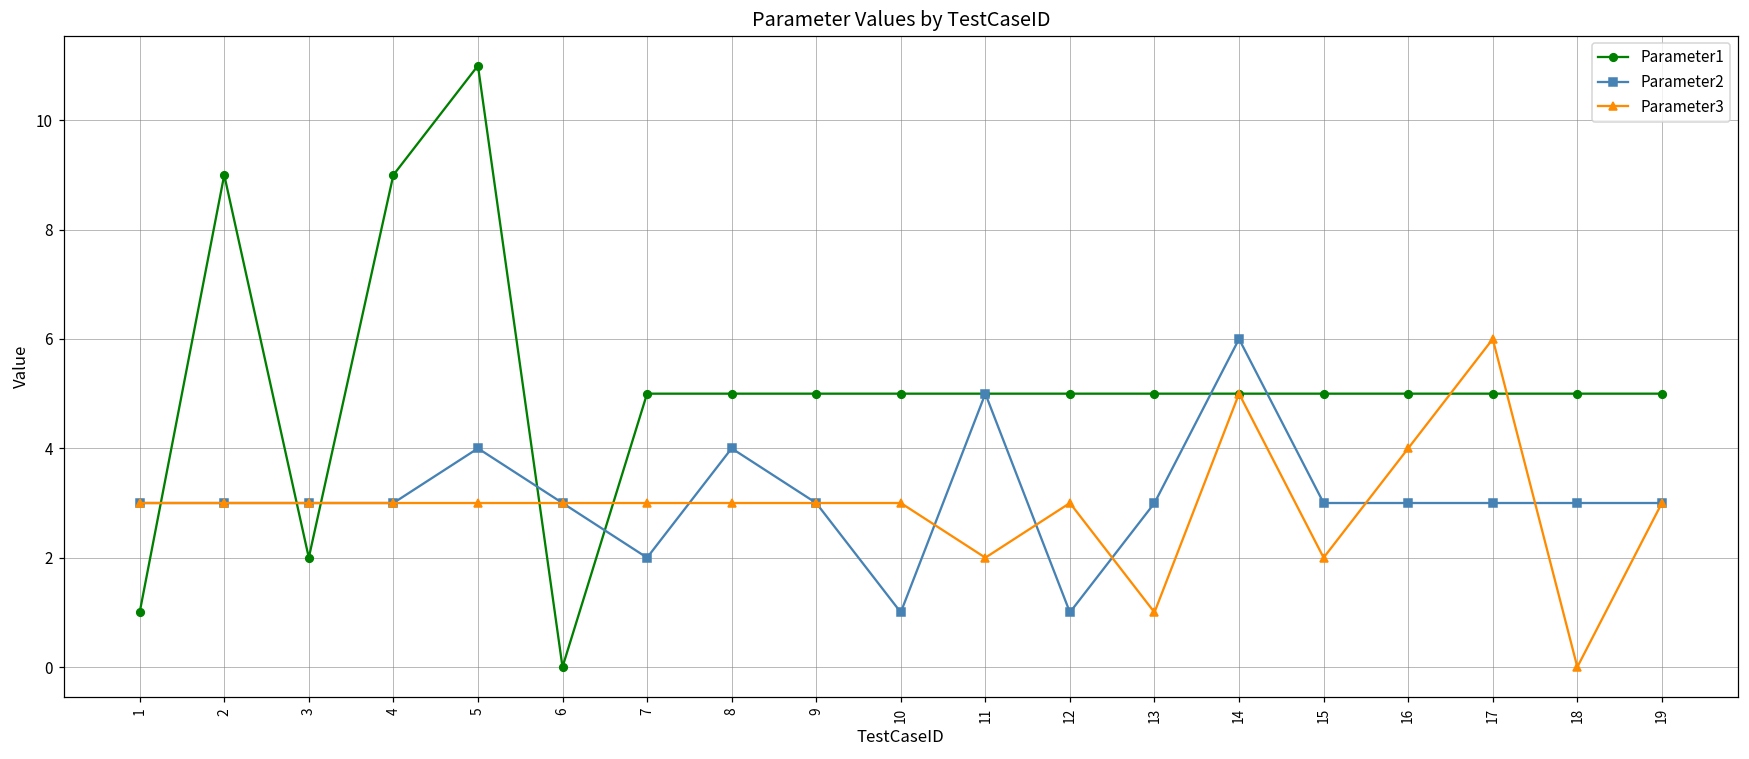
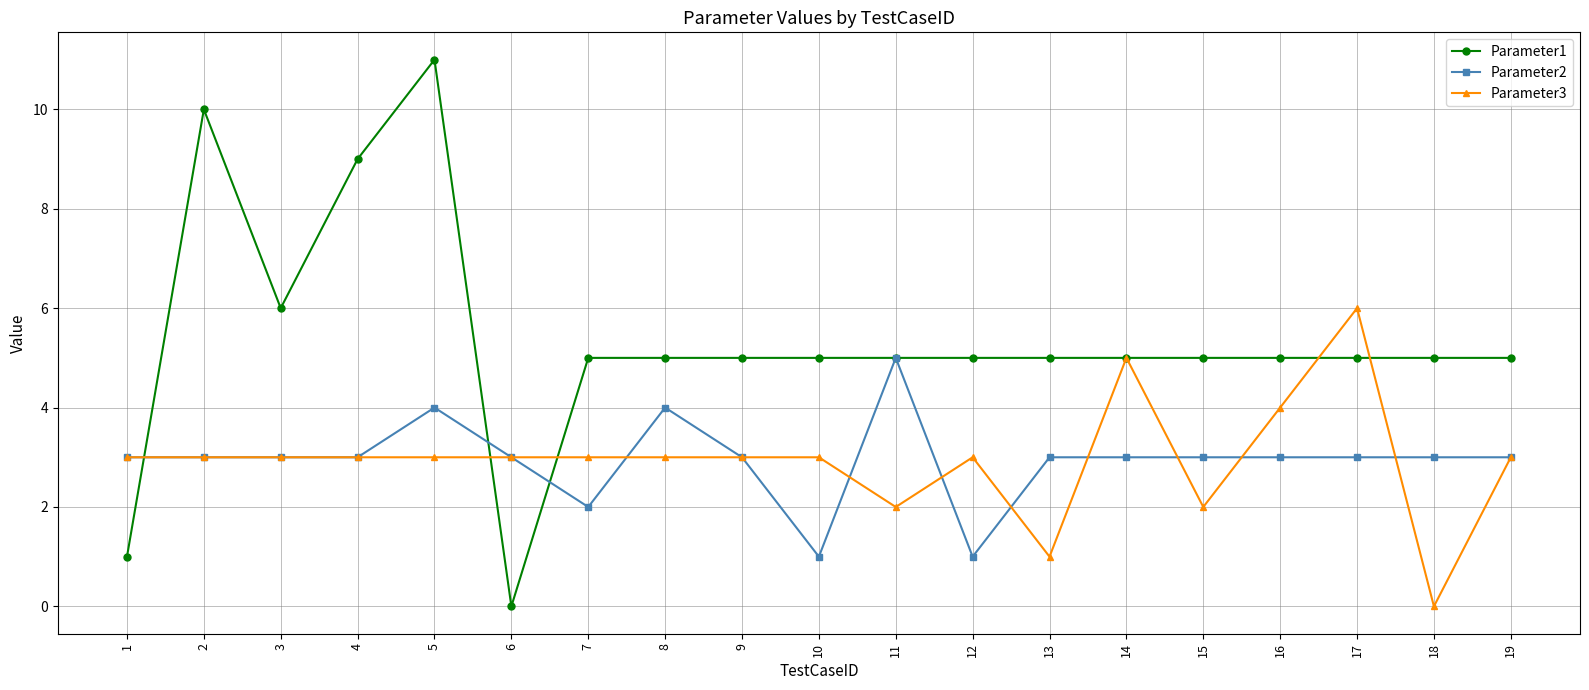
  {
    "Parameter1": {
      "1": 1,
-     "2": 9,
-     "3": 2,
+     "2": 10,
+     "3": 6,
      "4": 9,
      "5": 11,
      "6": 0,
      "7": 5,
      "8": 5,
      "9": 5,
      "10": 5,
      "12": 5,
      "13": 5,
      "15": 5,
      "16": 5,
      "17": 5,
      "18": 5,
      "19": 5
    },
    "Parameter2": {
      "5": 4,
      "7": 2,
      "8": 4,
      "10": 1,
      "12": 1,
      "13": 3,
-     "14": 6,
+     "14": 3,
      "15": 3,
      "16": 3,
      "17": 3,
      "18": 3
    },
    "Parameter3": {
      "5": 3,
      "7": 3,
      "8": 3,
      "10": 3,
      "11": 2,
      "12": 3,
      "13": 1,
      "15": 2,
      "16": 4,
      "17": 6,
      "18": 0
    }
  }
